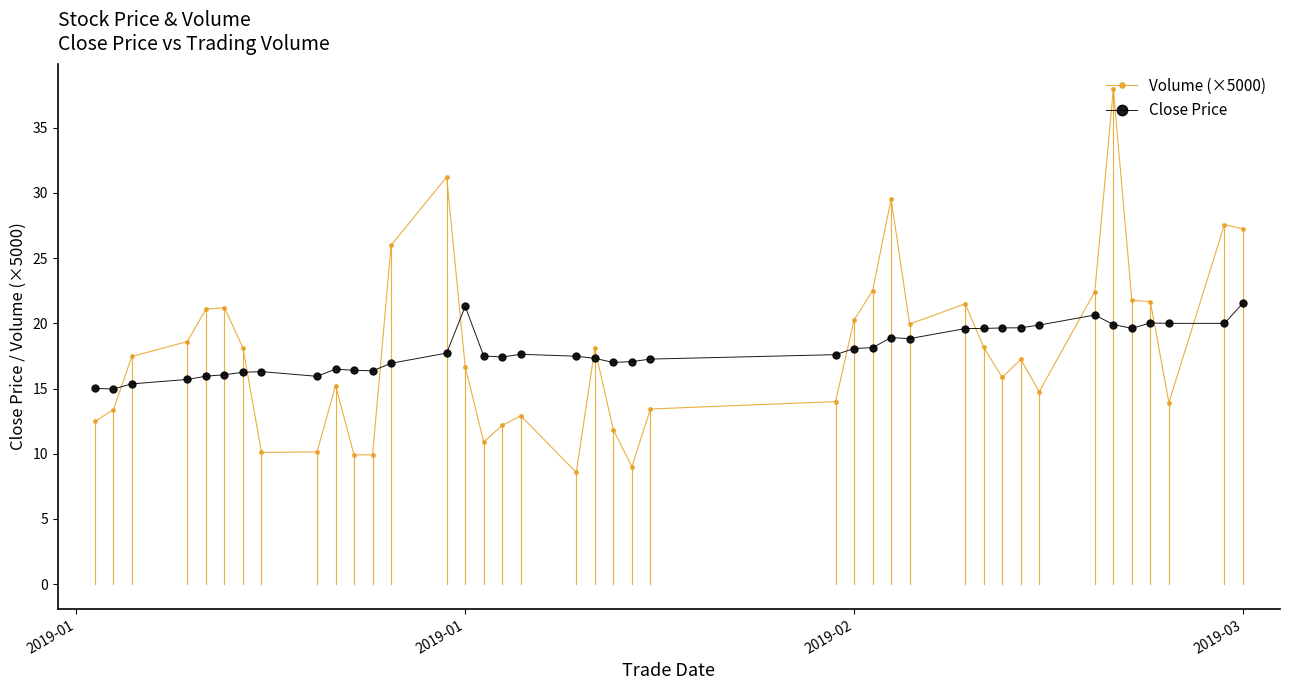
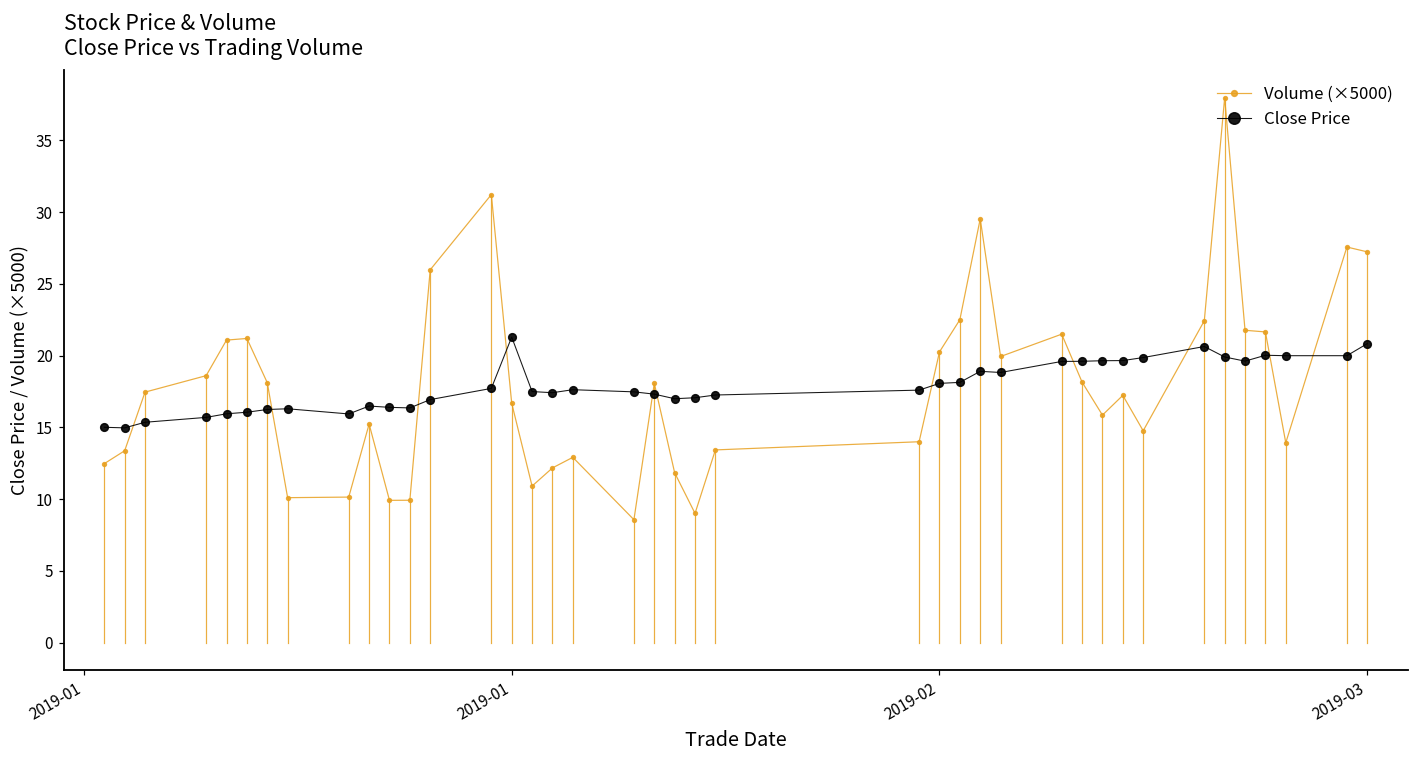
  {
    "Close Price": {
      "2019-01": 21.3,
      "2019-02": 18.1,
-     "2019-03": 21.6
+     "2019-03": 20.8
    }
  }
